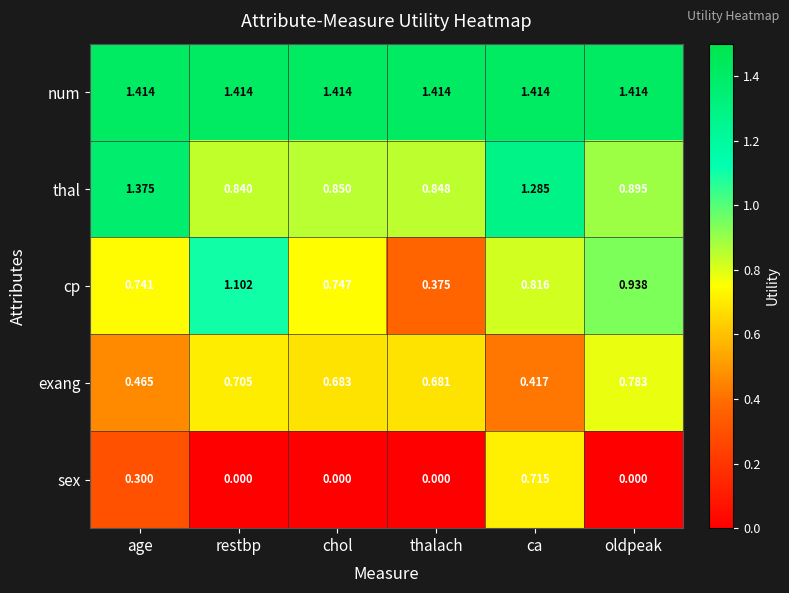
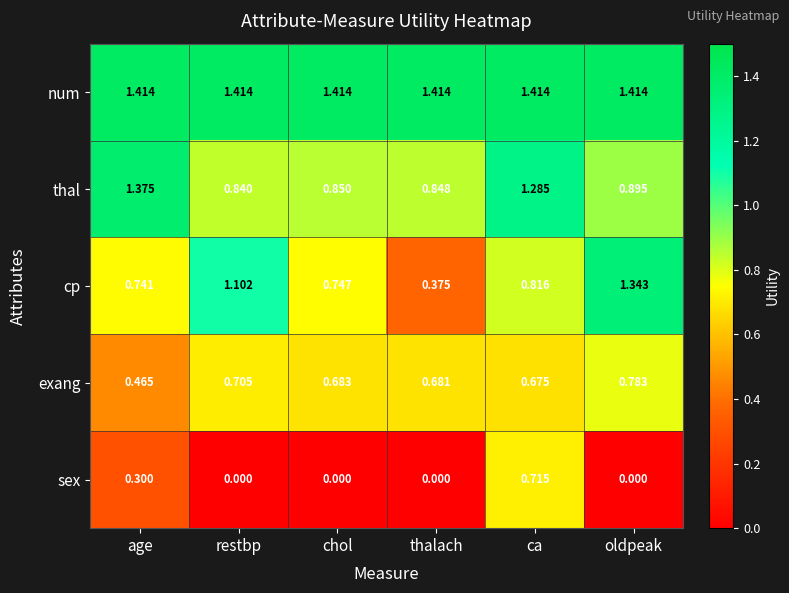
  {
    "num": {
      "age": 1.414,
      "restbp": 1.414,
      "chol": 1.414,
      "thalach": 1.414,
      "ca": 1.414,
      "oldpeak": 1.414
    },
    "thal": {
      "age": 1.375,
      "restbp": 0.840,
      "chol": 0.850,
      "thalach": 0.848,
      "ca": 1.285,
      "oldpeak": 0.895
    },
    "cp": {
      "age": 0.741,
      "restbp": 1.102,
      "chol": 0.747,
      "thalach": 0.375,
      "ca": 0.816,
-     "oldpeak": 0.938
+     "oldpeak": 1.343
    },
    "exang": {
      "age": 0.465,
      "restbp": 0.705,
      "chol": 0.683,
      "thalach": 0.681,
-     "ca": 0.417,
+     "ca": 0.675,
      "oldpeak": 0.783
    },
    "sex": {
      "age": 0.300,
      "restbp": 0.000,
      "chol": 0.000,
      "thalach": 0.000,
      "ca": 0.715,
      "oldpeak": 0.000
    }
  }
